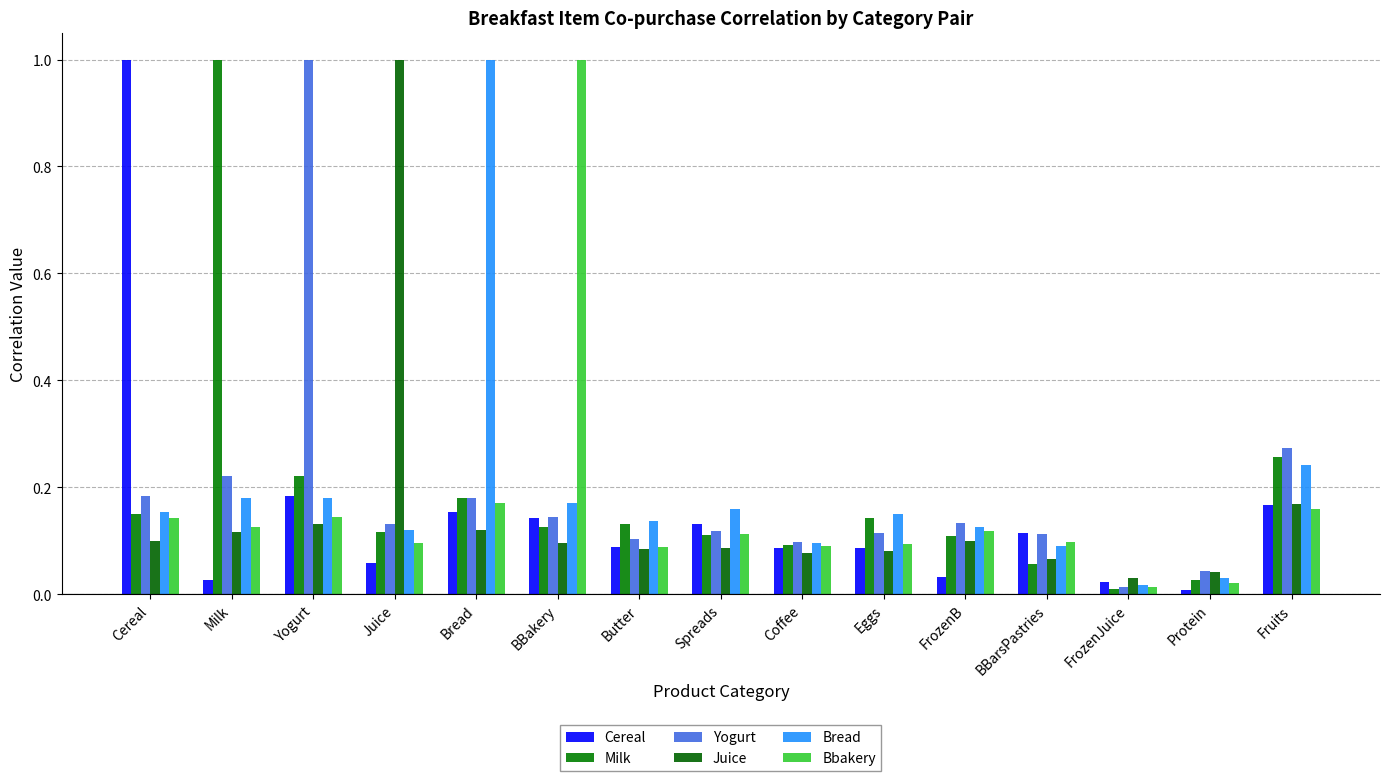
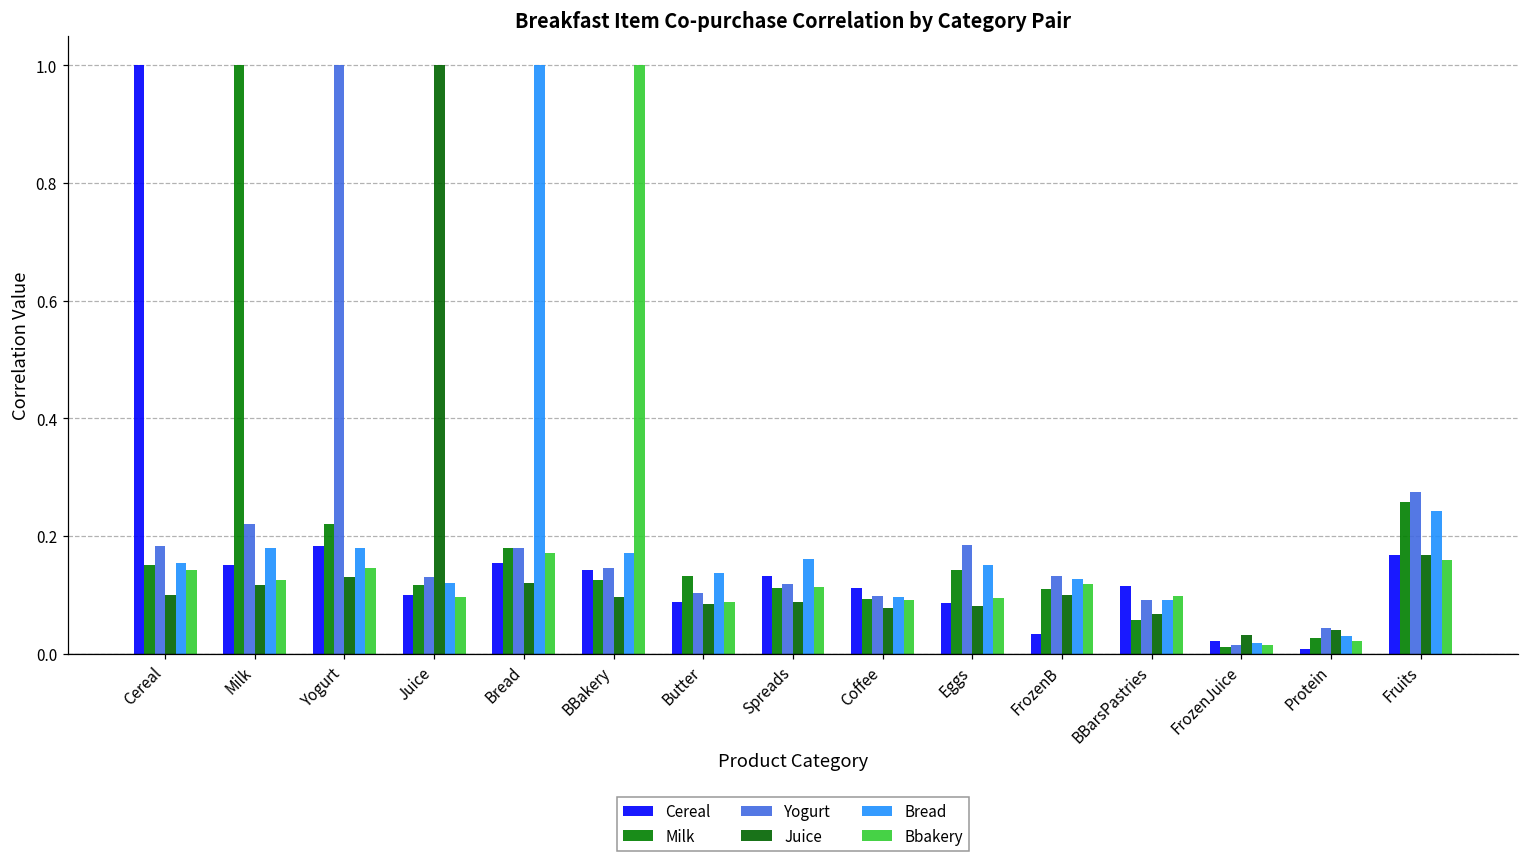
  {
    "Cereal": {
      "Cereal": 1.00,
-     "Milk": 0.03,
+     "Milk": 0.15,
      "Yogurt": 0.18,
-     "Juice": 0.06,
+     "Juice": 0.10,
      "Bread": 0.15,
      "BBakery": 0.14,
      "Butter": 0.09,
      "Spreads": 0.13,
-     "Coffee": 0.09,
+     "Coffee": 0.11,
      "Eggs": 0.09,
      "FrozenB": 0.03,
      "BBarsPastries": 0.11,
      "FrozenJuice": 0.02,
      "Protein": 0.01,
      "Fruits": 0.17
    },
    "Yogurt": {
      "Cereal": 0.18,
      "Milk": 0.22,
      "Yogurt": 1.00,
      "Juice": 0.13,
      "Bread": 0.18,
      "BBakery": 0.15,
      "Butter": 0.10,
      "Spreads": 0.12,
      "Coffee": 0.10,
-     "Eggs": 0.12,
+     "Eggs": 0.18,
      "FrozenB": 0.13,
-     "BBarsPastries": 0.11,
+     "BBarsPastries": 0.09,
      "FrozenJuice": 0.01,
      "Protein": 0.04,
      "Fruits": 0.27
    },
    "Bread": {
      "Cereal": 0.15,
      "Milk": 0.18,
      "Yogurt": 0.18,
      "Juice": 0.12,
      "Bread": 1.00,
      "BBakery": 0.17,
      "Butter": 0.14,
      "Spreads": 0.16,
      "Coffee": 0.10,
      "Eggs": 0.15,
      "FrozenB": 0.13,
      "BBarsPastries": 0.09,
      "FrozenJuice": 0.02,
      "Protein": 0.03,
      "Fruits": 0.24
    },
    "Bbakery": {
      "Cereal": 0.14,
      "Milk": 0.13,
      "Yogurt": 0.15,
      "Juice": 0.10,
      "Bread": 0.17,
      "BBakery": 1.00,
      "Butter": 0.09,
      "Spreads": 0.11,
      "Coffee": 0.09,
      "Eggs": 0.09,
      "FrozenB": 0.12,
      "BBarsPastries": 0.10,
      "FrozenJuice": 0.01,
      "Protein": 0.02,
      "Fruits": 0.16
    }
  }
